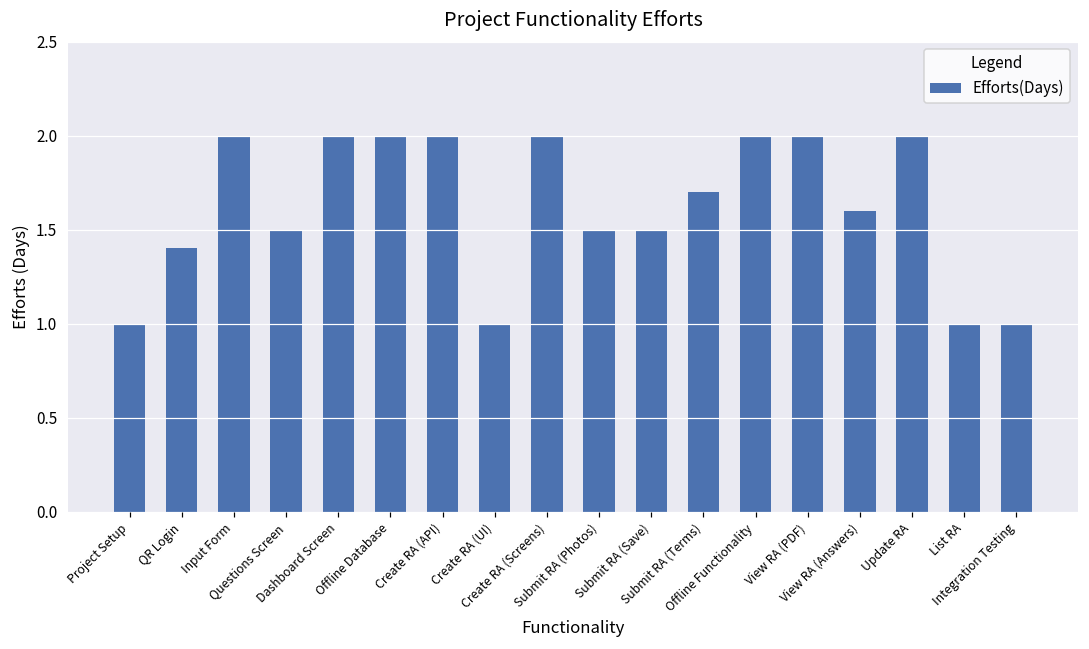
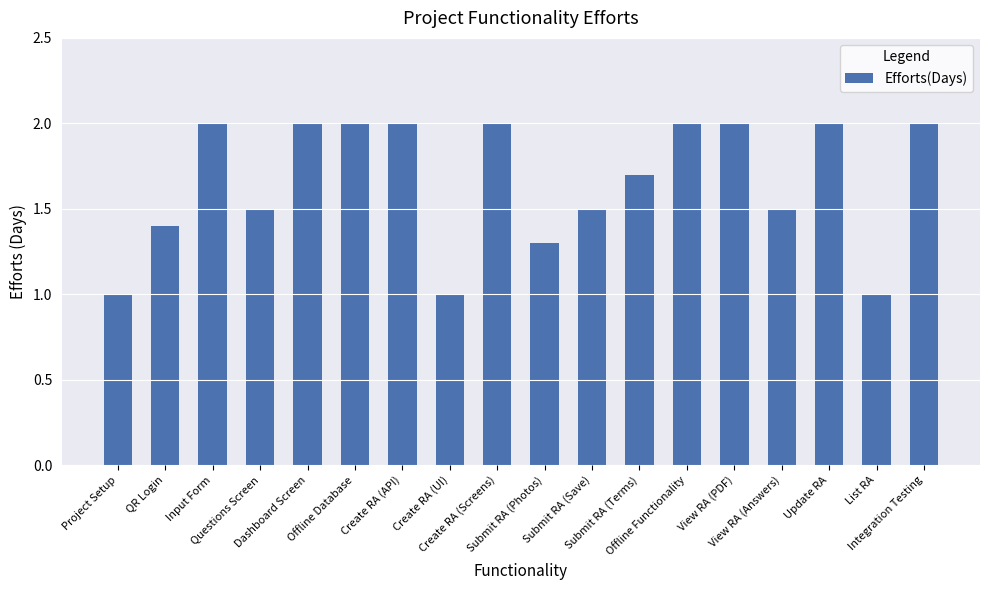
  {
    "Project Setup": 1.0,
    "QR Login": 1.4,
    "Input Form": 2.0,
    "Questions Screen": 1.5,
    "Dashboard Screen": 2.0,
    "Offline Database": 2.0,
    "Create RA (API)": 2.0,
    "Create RA (UI)": 1.0,
    "Create RA (Screens)": 2.0,
-   "Submit RA (Photos)": 1.5,
+   "Submit RA (Photos)": 1.3,
    "Submit RA (Save)": 1.5,
    "Submit RA (Terms)": 1.7,
    "Offline Functionality": 2.0,
    "View RA (PDF)": 2.0,
-   "View RA (Answers)": 1.6,
+   "View RA (Answers)": 1.5,
    "Update RA": 2.0,
    "List RA": 1.0,
-   "Integration Testing": 1
+   "Integration Testing": 2
  }
